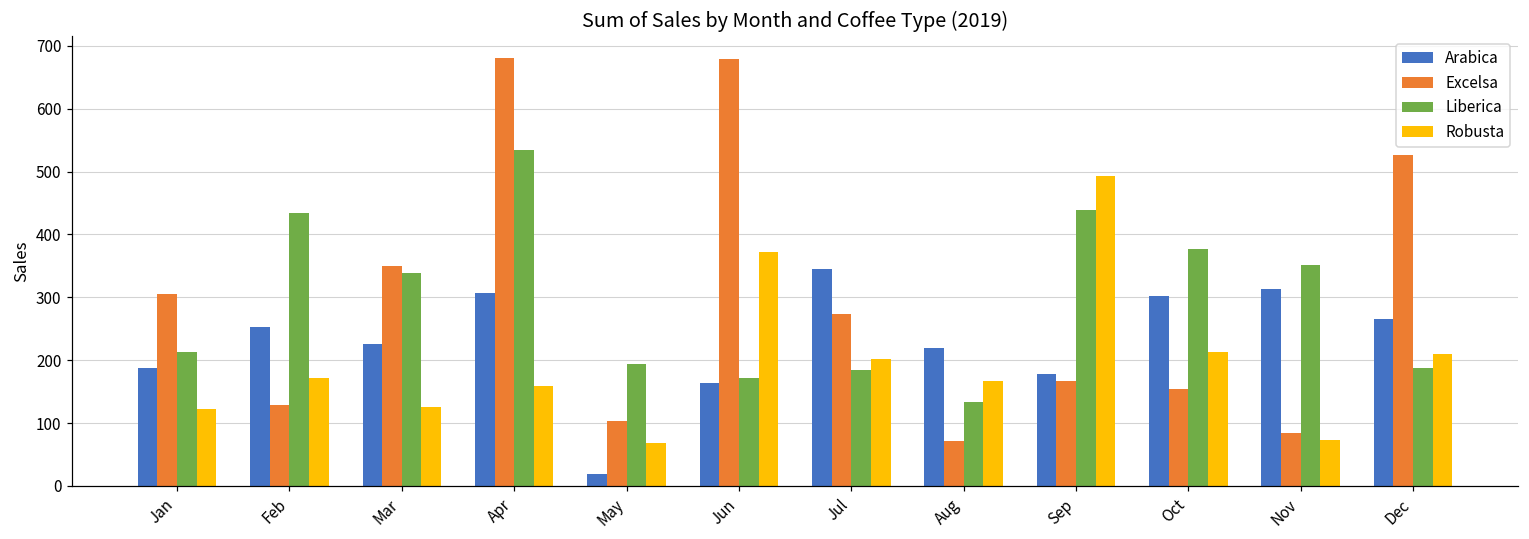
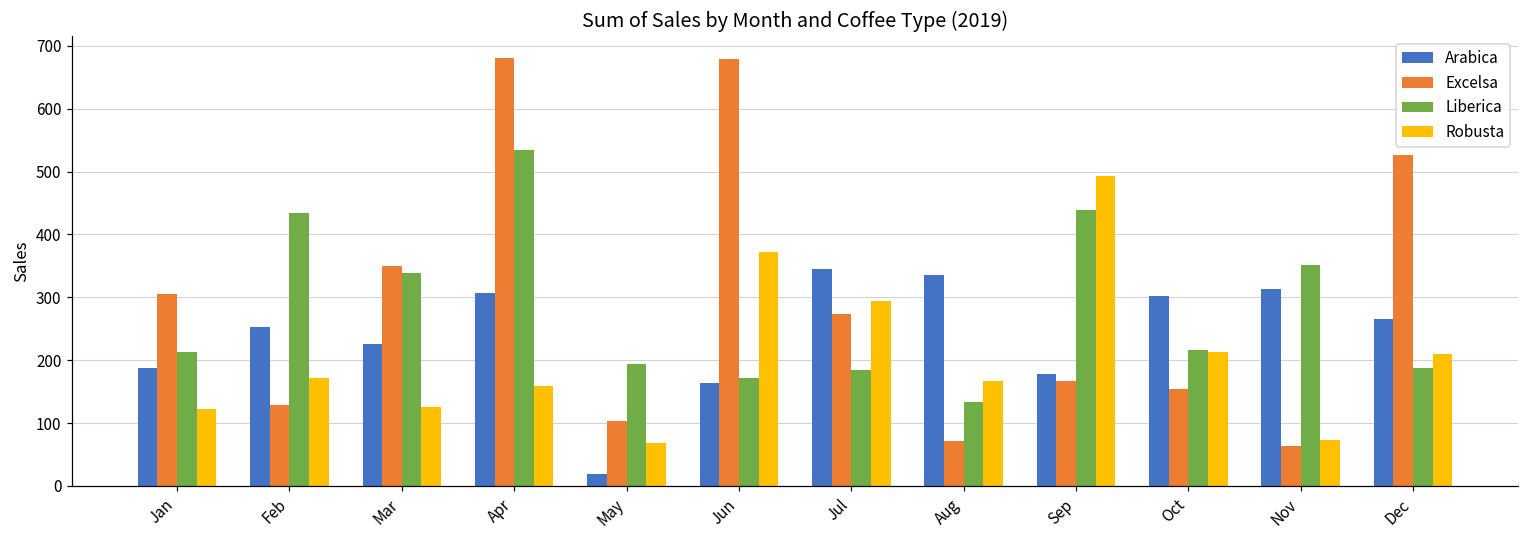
  {
    "Arabica": {
      "Jan": 190,
      "Feb": 250,
      "Mar": 220,
      "Apr": 310,
      "May": 20,
      "Jun": 160,
      "Jul": 350,
-     "Aug": 220,
+     "Aug": 330,
      "Sep": 180,
      "Oct": 300,
      "Nov": 310,
      "Dec": 270
    },
    "Excelsa": {
      "Jan": 310,
      "Feb": 130,
      "Mar": 350,
      "Apr": 680,
      "May": 100,
      "Jun": 680,
      "Jul": 270,
      "Aug": 70,
      "Sep": 170,
      "Oct": 150,
-     "Nov": 80,
+     "Nov": 60,
      "Dec": 530
    },
    "Liberica": {
      "Jan": 210,
      "Feb": 430,
      "Mar": 340,
      "Apr": 530,
      "May": 190,
      "Jun": 170,
      "Jul": 180,
      "Aug": 130,
      "Sep": 440,
-     "Oct": 380,
+     "Oct": 220,
      "Nov": 350,
      "Dec": 190
    },
    "Robusta": {
      "Jan": 120,
      "Feb": 170,
      "Mar": 130,
      "Apr": 160,
      "May": 70,
      "Jun": 370,
-     "Jul": 200,
+     "Jul": 290,
      "Aug": 170,
      "Sep": 490,
      "Oct": 210,
      "Nov": 70,
      "Dec": 210
    }
  }
